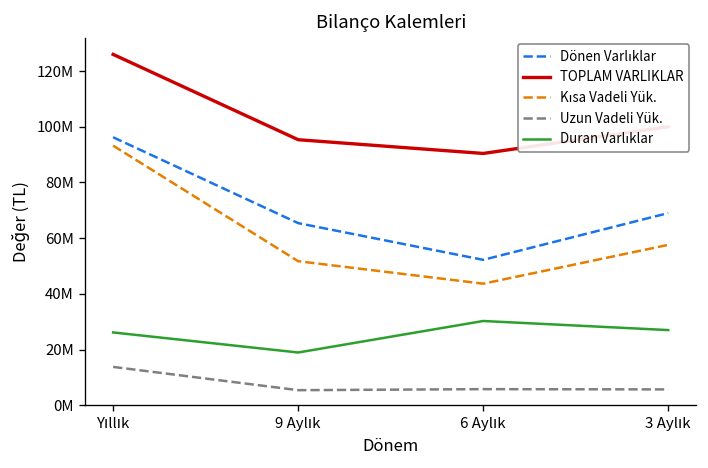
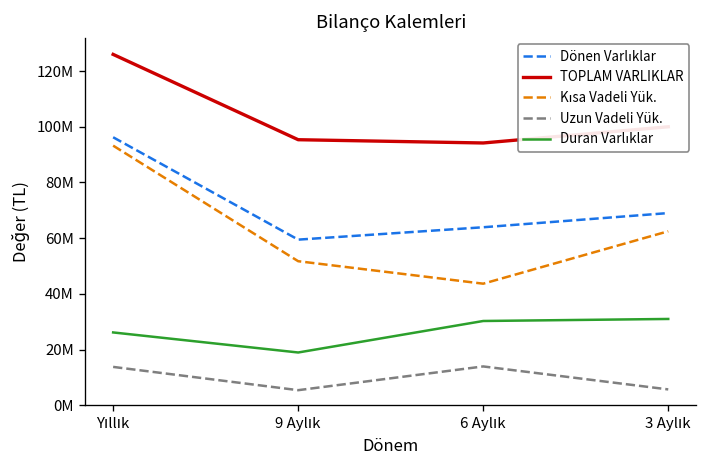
  {
    "Dönen Varlıklar": {
      "Yıllık": 96000000,
-     "9 Aylık": 65000000,
-     "6 Aylık": 52000000,
+     "9 Aylık": 59000000,
+     "6 Aylık": 64000000,
      "3 Aylık": 69000000
    },
    "TOPLAM VARLIKLAR": {
      "Yıllık": 126000000,
      "9 Aylık": 95000000,
-     "6 Aylık": 90000000
+     "6 Aylık": 94000000
    },
    "Kısa Vadeli Yük.": {
      "Yıllık": 93000000,
      "9 Aylık": 52000000,
      "6 Aylık": 44000000,
-     "3 Aylık": 58000000
+     "3 Aylık": 62000000
    },
    "Uzun Vadeli Yük.": {
      "Yıllık": 14000000,
      "9 Aylık": 5000000,
-     "6 Aylık": 6000000,
+     "6 Aylık": 14000000,
      "3 Aylık": 6000000
    },
    "Duran Varlıklar": {
      "Yıllık": 26000000,
      "9 Aylık": 19000000,
      "6 Aylık": 30000000,
-     "3 Aylık": 27000000
+     "3 Aylık": 31000000
    }
  }
